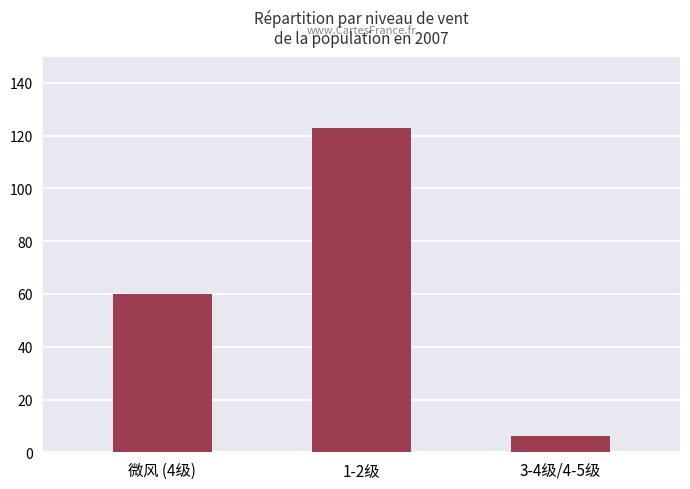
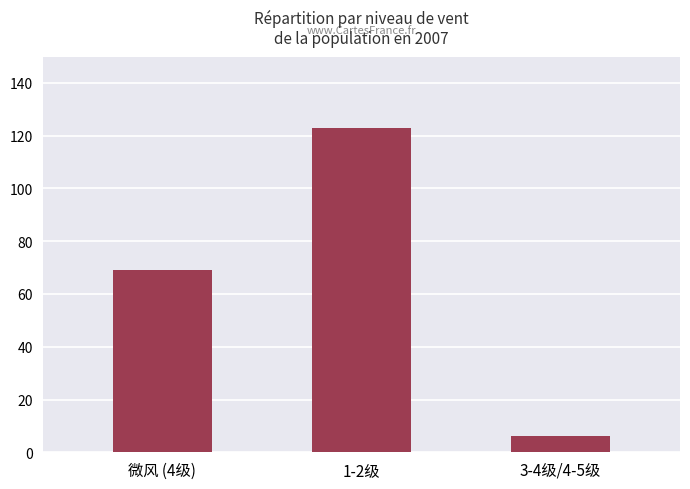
  {
-   "微风 (4级)": 60,
+   "微风 (4级)": 69,
    "1-2级": 123,
    "3-4级/4-5级": 6
  }
